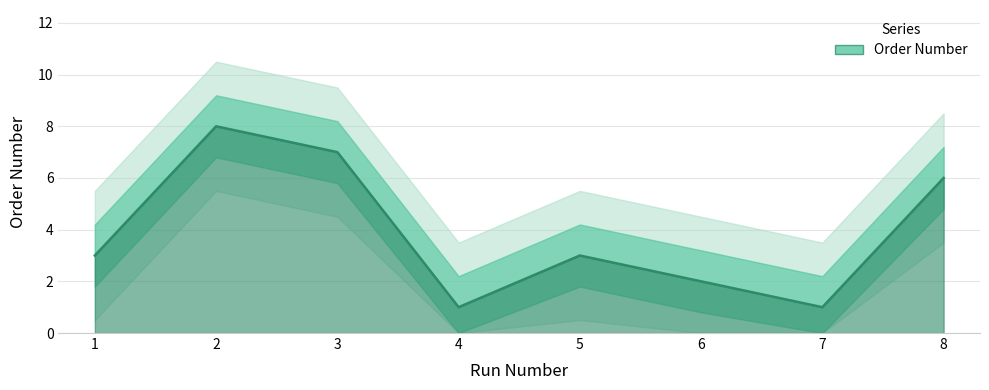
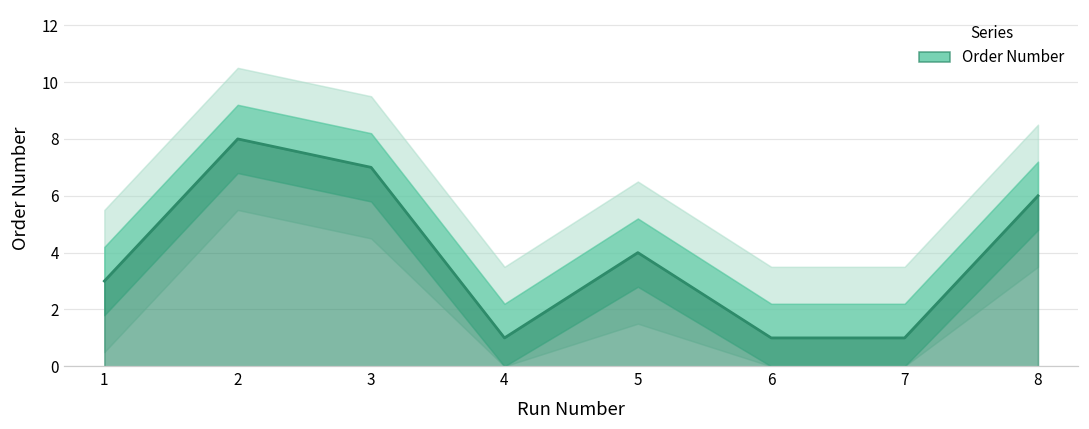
  {
    "Order Number": {
      "1": 3,
      "2": 8,
      "3": 7,
      "4": 1,
-     "5": 3,
-     "6": 2,
+     "5": 4,
+     "6": 1,
      "7": 1,
      "8": 6
    }
  }
